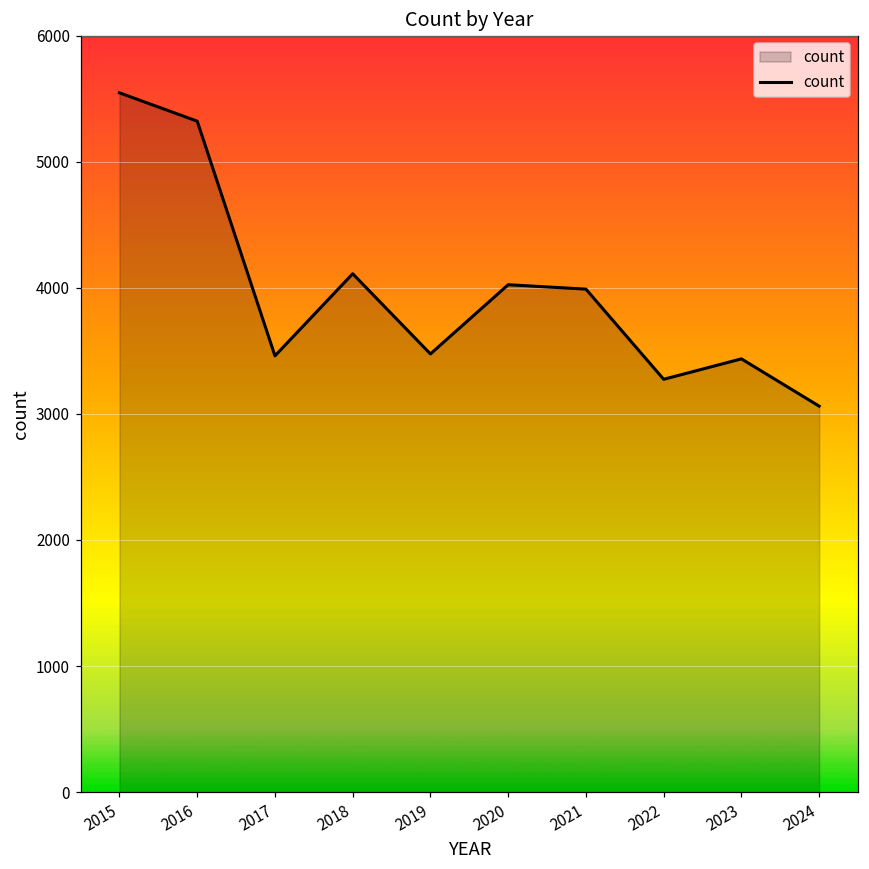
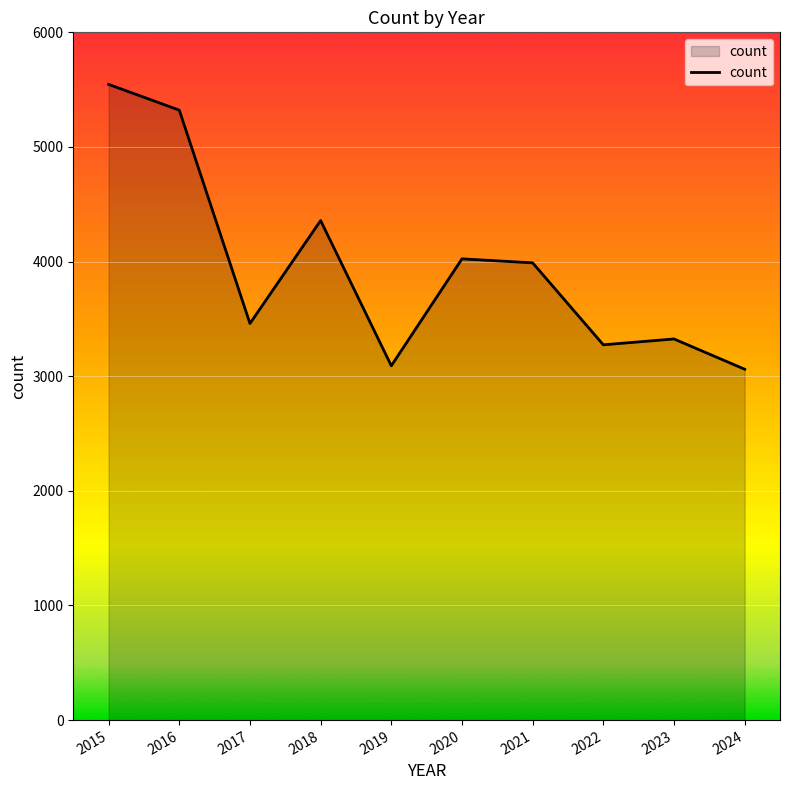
  {
    "2015": 5550,
    "2016": 5320,
    "2017": 3460,
-   "2018": 4110,
-   "2019": 3480,
+   "2018": 4360,
+   "2019": 3090,
    "2020": 4020,
    "2021": 3990,
    "2022": 3270,
-   "2023": 3440,
+   "2023": 3330,
    "2024": 3060
  }
